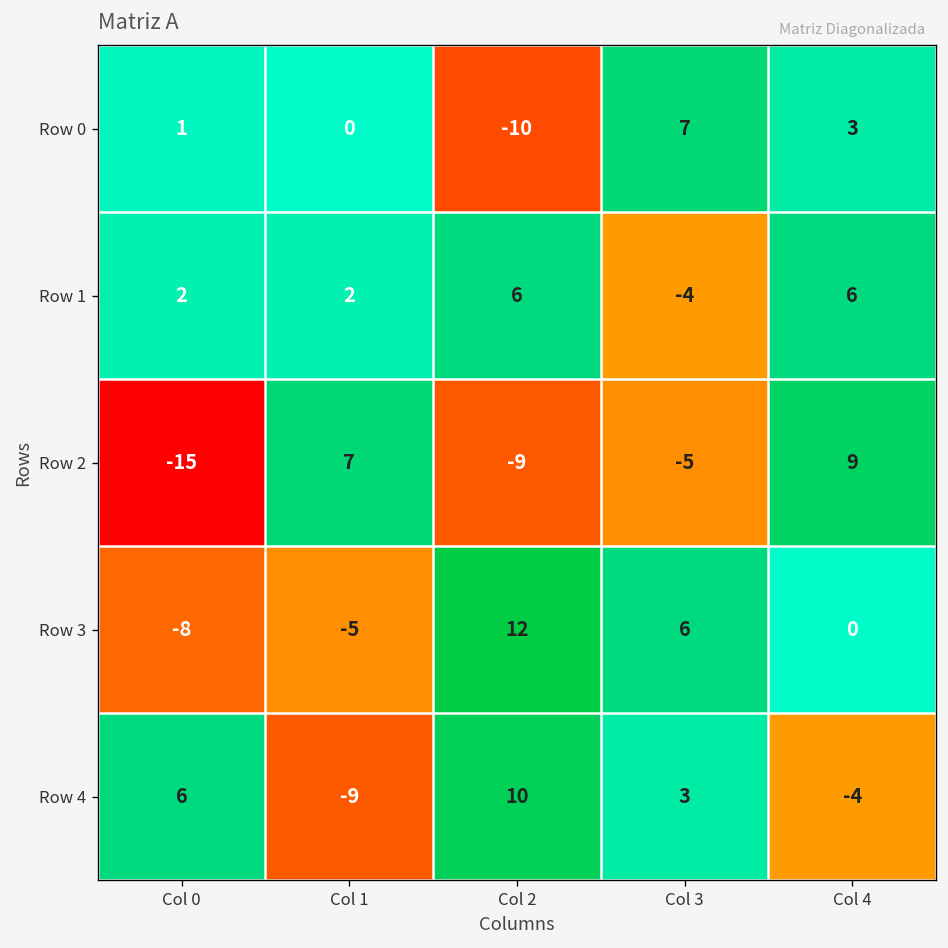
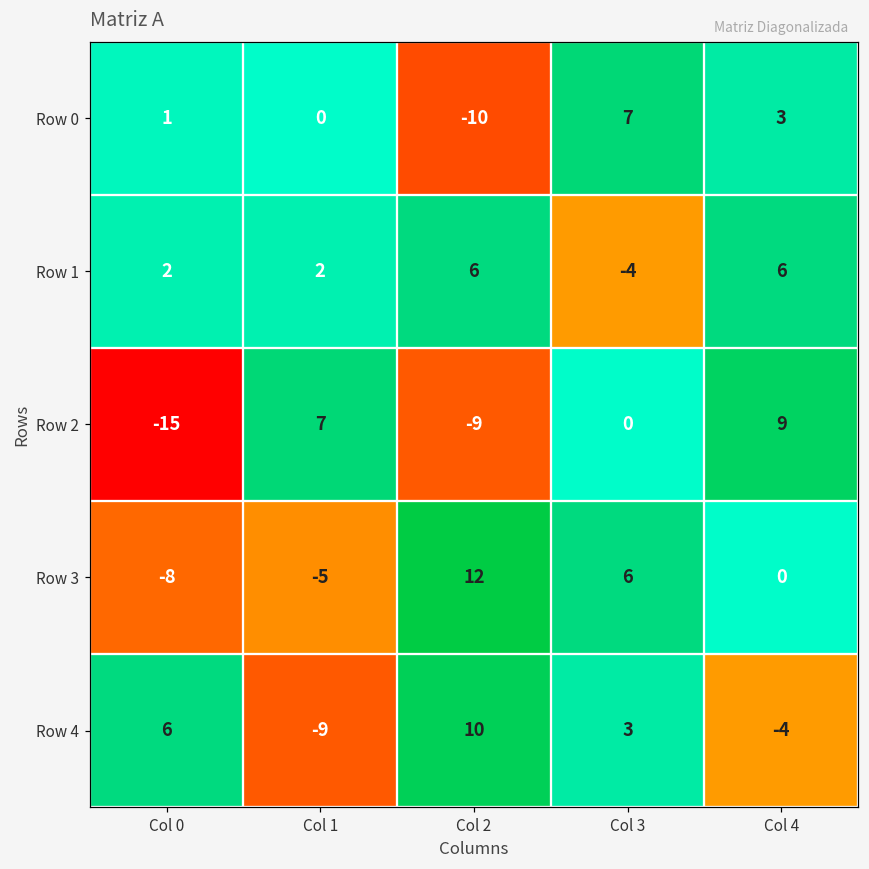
  {
    "Row 0": {
      "Col 0": 1,
      "Col 1": 0,
      "Col 2": -10,
      "Col 3": 7,
      "Col 4": 3
    },
    "Row 1": {
      "Col 0": 2,
      "Col 1": 2,
      "Col 2": 6,
      "Col 3": -4,
      "Col 4": 6
    },
    "Row 2": {
      "Col 0": -15,
      "Col 1": 7,
      "Col 2": -9,
-     "Col 3": -5,
+     "Col 3": 0,
      "Col 4": 9
    },
    "Row 3": {
      "Col 0": -8,
      "Col 1": -5,
      "Col 2": 12,
      "Col 3": 6,
      "Col 4": 0
    },
    "Row 4": {
      "Col 0": 6,
      "Col 1": -9,
      "Col 2": 10,
      "Col 3": 3,
      "Col 4": -4
    }
  }
